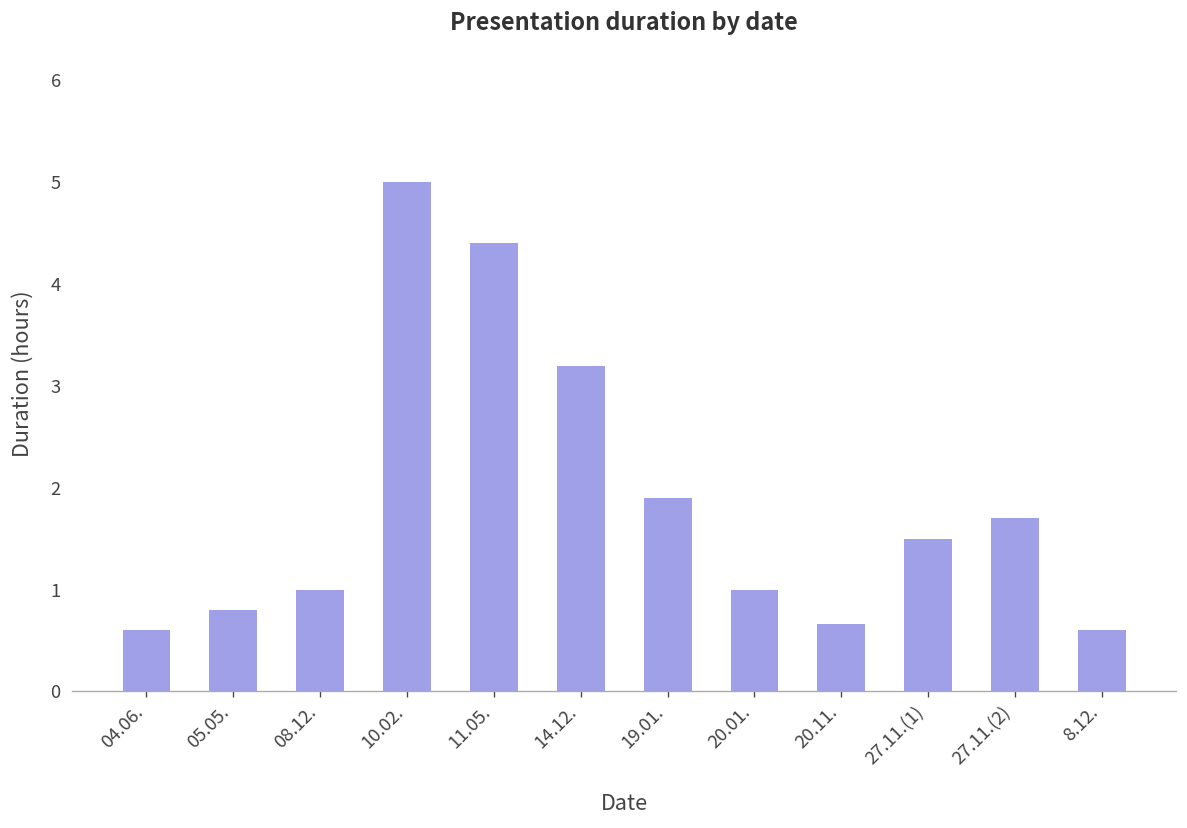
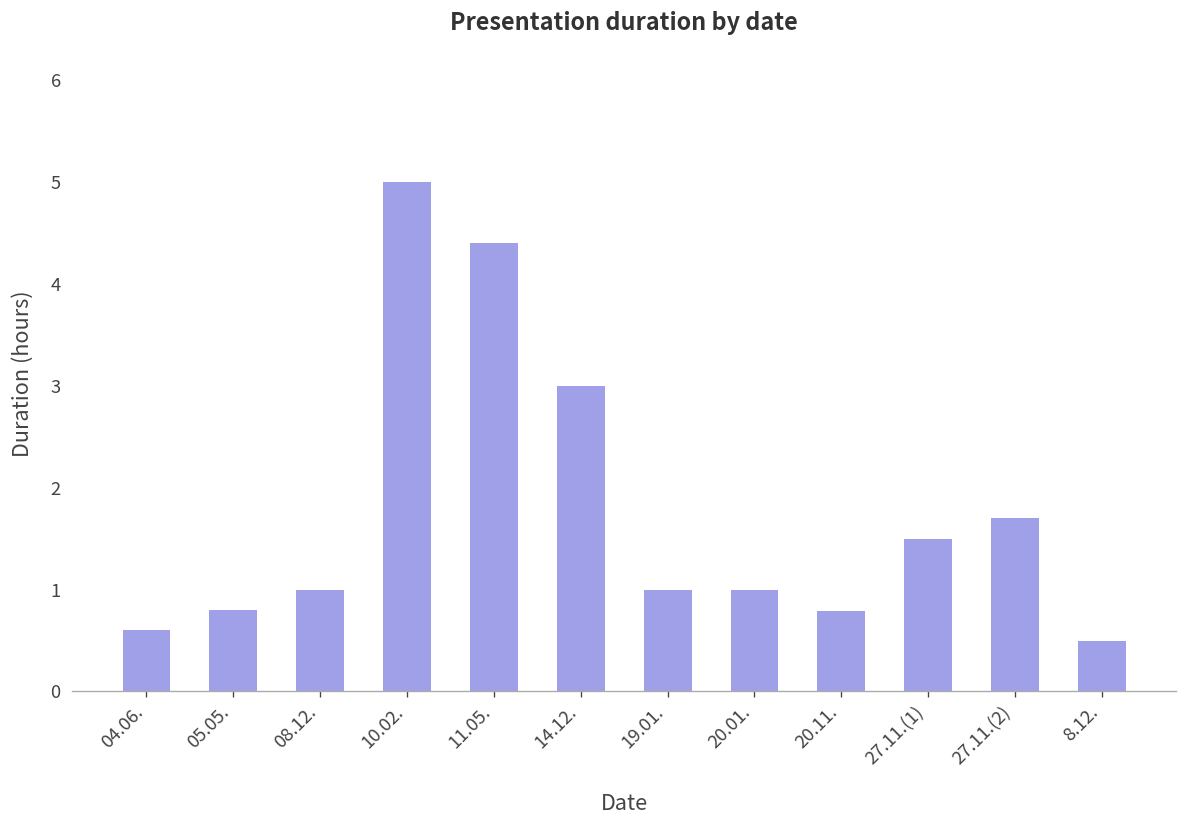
  {
    "04.06.": 0.6,
    "05.05.": 0.8,
    "08.12.": 1.0,
    "10.02.": 5.0,
    "11.05.": 4.4,
-   "14.12.": 3.2,
-   "19.01.": 1.9,
+   "14.12.": 3.0,
+   "19.01.": 1.0,
    "20.01.": 1.0,
-   "20.11.": 0.7,
+   "20.11.": 0.8,
    "27.11.(1)": 1.5,
    "27.11.(2)": 1.7,
-   "8.12.": 0.6
+   "8.12.": 0.5
  }
